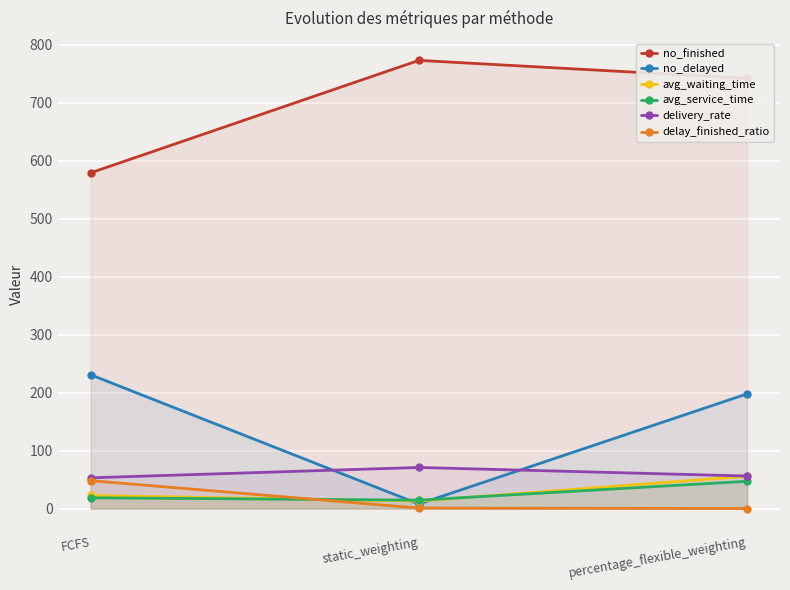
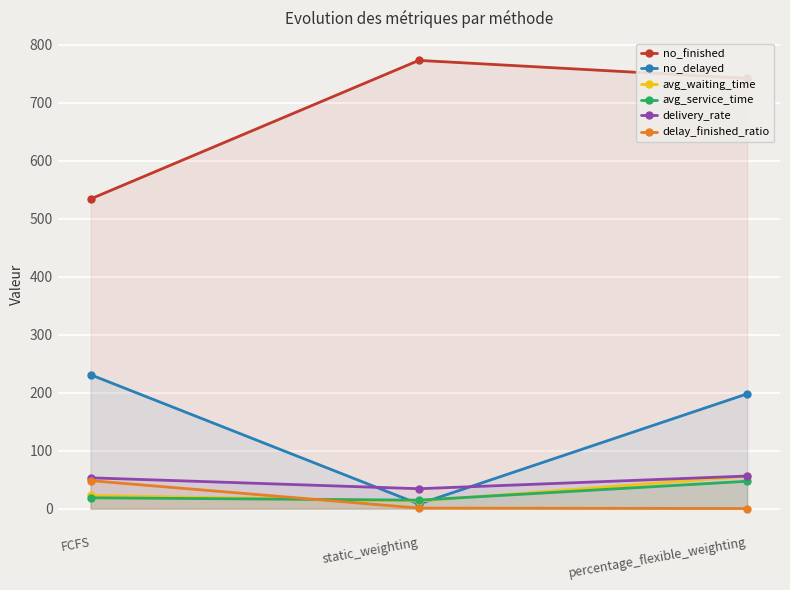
  {
    "no_finished": {
-     "FCFS": 580,
+     "FCFS": 530,
      "static_weighting": 770
    },
    "no_delayed": {
      "FCFS": 230,
      "static_weighting": 10,
      "percentage_flexible_weighting": 200
    },
    "avg_service_time": {
      "percentage_flexible_weighting": 50
    },
    "delivery_rate": {
      "FCFS": 50,
-     "static_weighting": 70
+     "static_weighting": 30
    },
    "delay_finished_ratio": {
      "FCFS": 50,
      "static_weighting": 0,
      "percentage_flexible_weighting": 0
    }
  }
